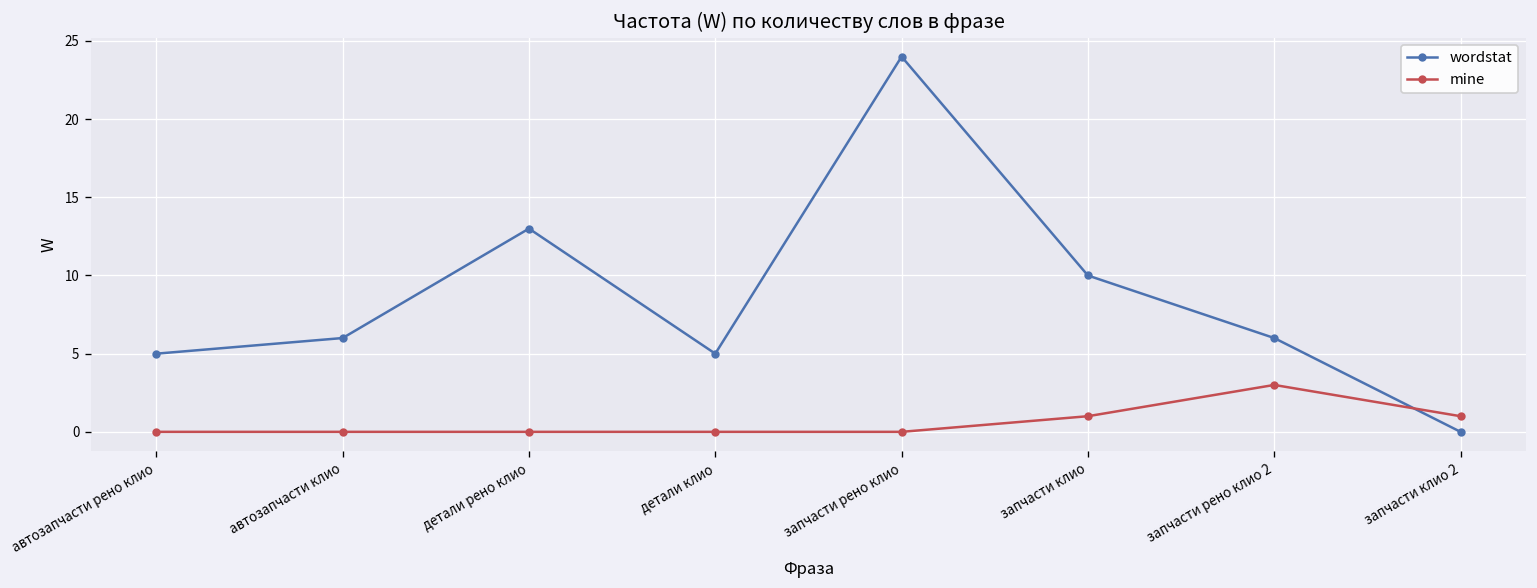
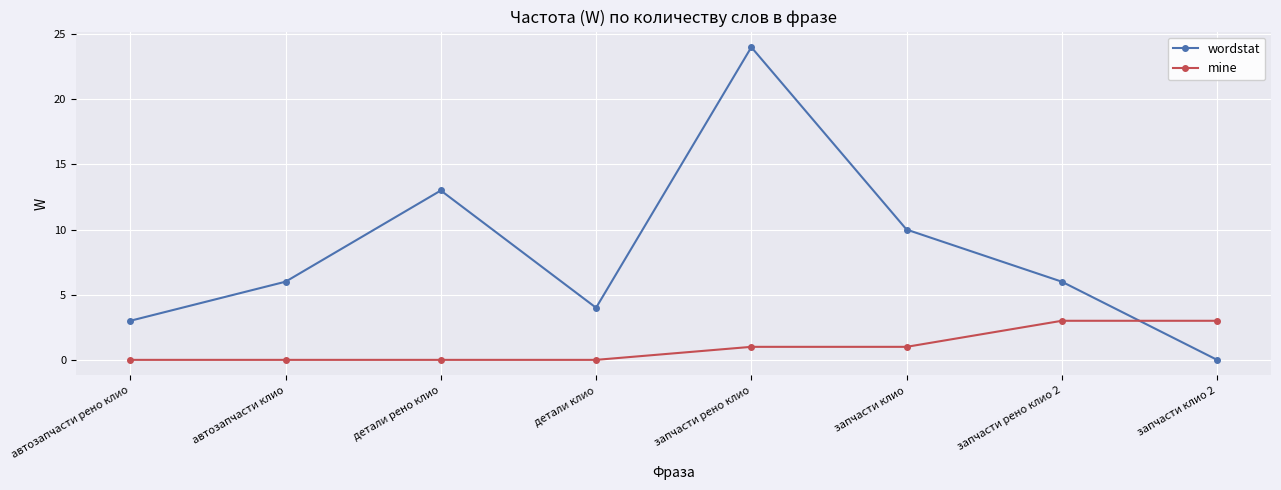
  {
    "wordstat": {
-     "автозапчасти рено клио": 5,
+     "автозапчасти рено клио": 3,
      "автозапчасти клио": 6,
      "детали рено клио": 13,
-     "детали клио": 5,
+     "детали клио": 4,
      "запчасти рено клио": 24,
      "запчасти клио": 10,
      "запчасти рено клио 2": 6,
      "запчасти клио 2": 0
    },
    "mine": {
      "автозапчасти рено клио": 0,
      "автозапчасти клио": 0,
      "детали рено клио": 0,
      "детали клио": 0,
-     "запчасти рено клио": 0,
+     "запчасти рено клио": 1,
      "запчасти клио": 1,
      "запчасти рено клио 2": 3,
-     "запчасти клио 2": 1
+     "запчасти клио 2": 3
    }
  }
